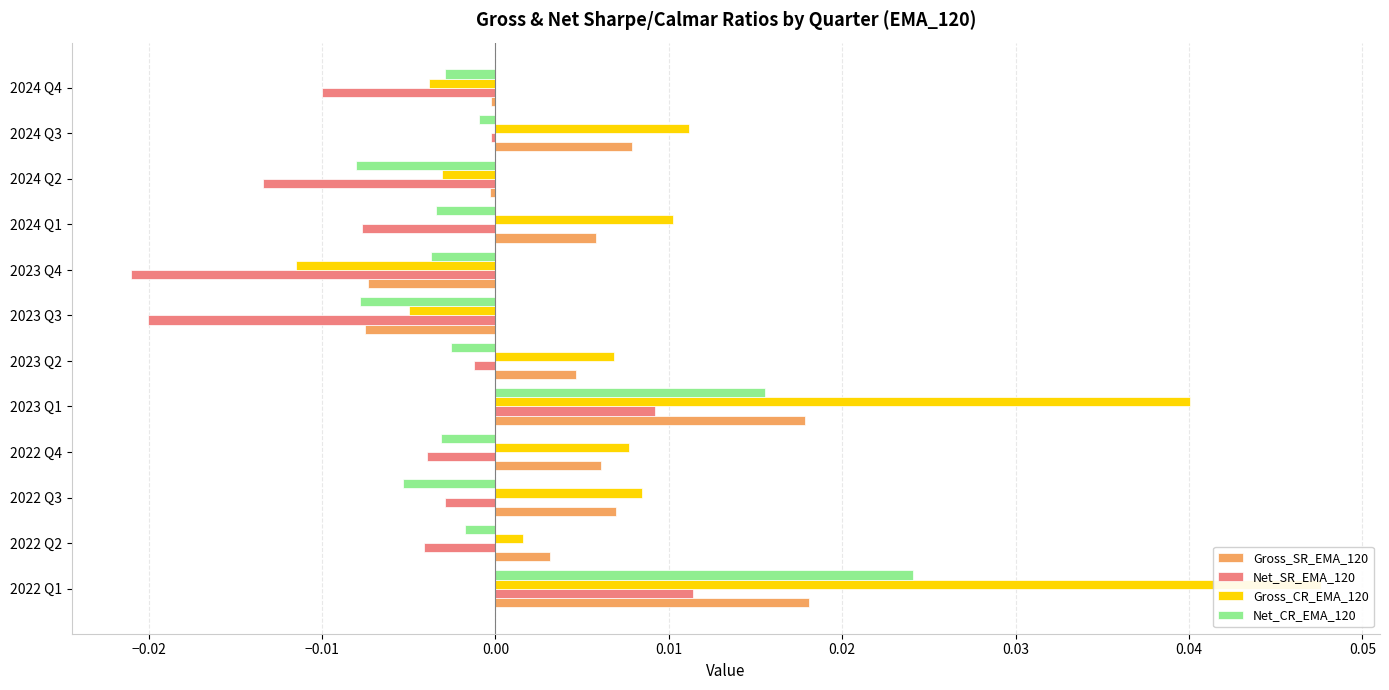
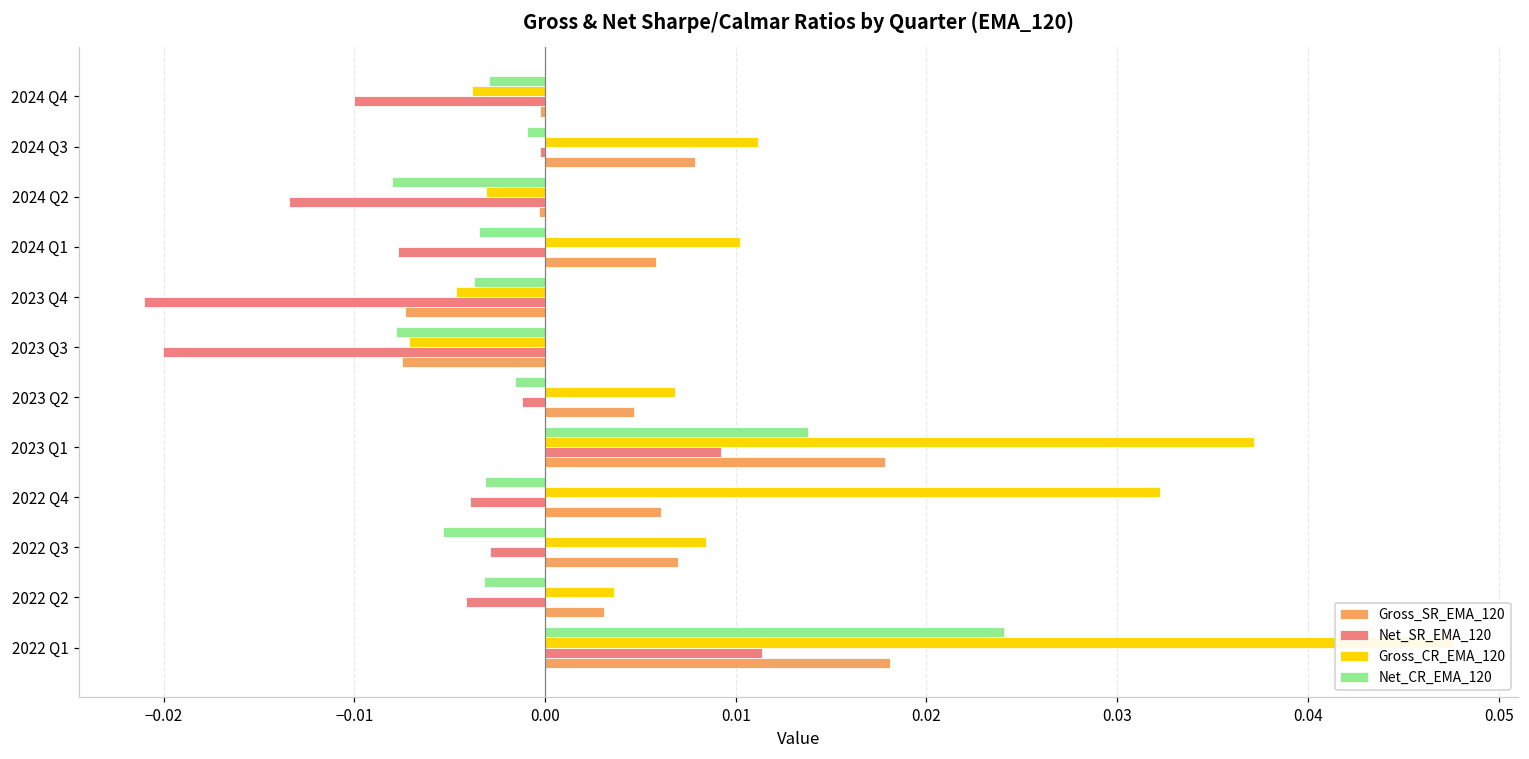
  {
    "Gross_CR_EMA_120": {
      "2024 Q4": -0.0039,
      "2024 Q3": 0.0112,
      "2024 Q2": -0.0031,
      "2024 Q1": 0.0102,
-     "2023 Q4": -0.0115,
-     "2023 Q3": -0.0050,
+     "2023 Q4": -0.0047,
+     "2023 Q3": -0.0071,
      "2023 Q2": 0.0068,
-     "2023 Q1": 0.0401,
-     "2022 Q4": 0.0077,
+     "2023 Q1": 0.0371,
+     "2022 Q4": 0.0323,
      "2022 Q3": 0.0085,
-     "2022 Q2": 0.0016
+     "2022 Q2": 0.0036
    },
    "Net_CR_EMA_120": {
      "2024 Q4": -0.0029,
      "2024 Q3": -0.0009,
      "2024 Q2": -0.0080,
      "2024 Q1": -0.0035,
      "2023 Q4": -0.0037,
      "2023 Q3": -0.0078,
-     "2023 Q2": -0.0026,
-     "2023 Q1": 0.0155,
+     "2023 Q2": -0.0016,
+     "2023 Q1": 0.0138,
      "2022 Q4": -0.0031,
      "2022 Q3": -0.0053,
-     "2022 Q2": -0.0018,
+     "2022 Q2": -0.0032,
      "2022 Q1": 0.0241
    }
  }
